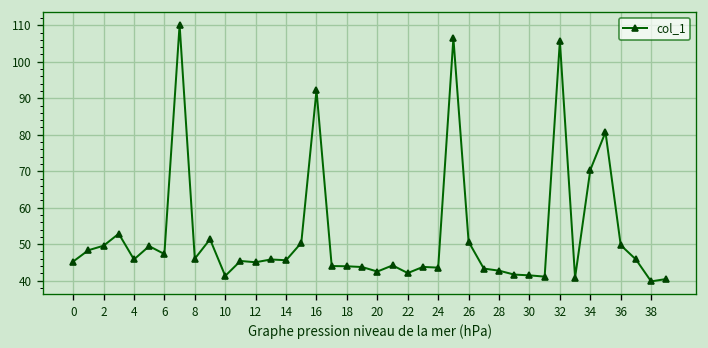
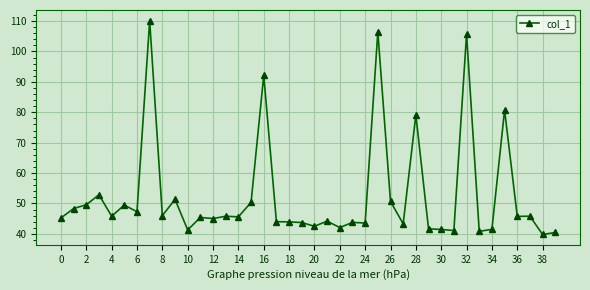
  {
    "0": 45,
    "2": 50,
    "4": 46,
    "6": 47,
    "8": 46,
    "10": 41,
    "12": 45,
    "14": 46,
    "16": 92,
    "18": 44,
    "20": 43,
    "22": 42,
    "24": 44,
    "26": 51,
-   "28": 43,
+   "28": 79,
    "30": 41,
    "32": 106,
-   "34": 70,
-   "36": 50,
+   "34": 42,
+   "36": 46,
    "38": 40
  }
